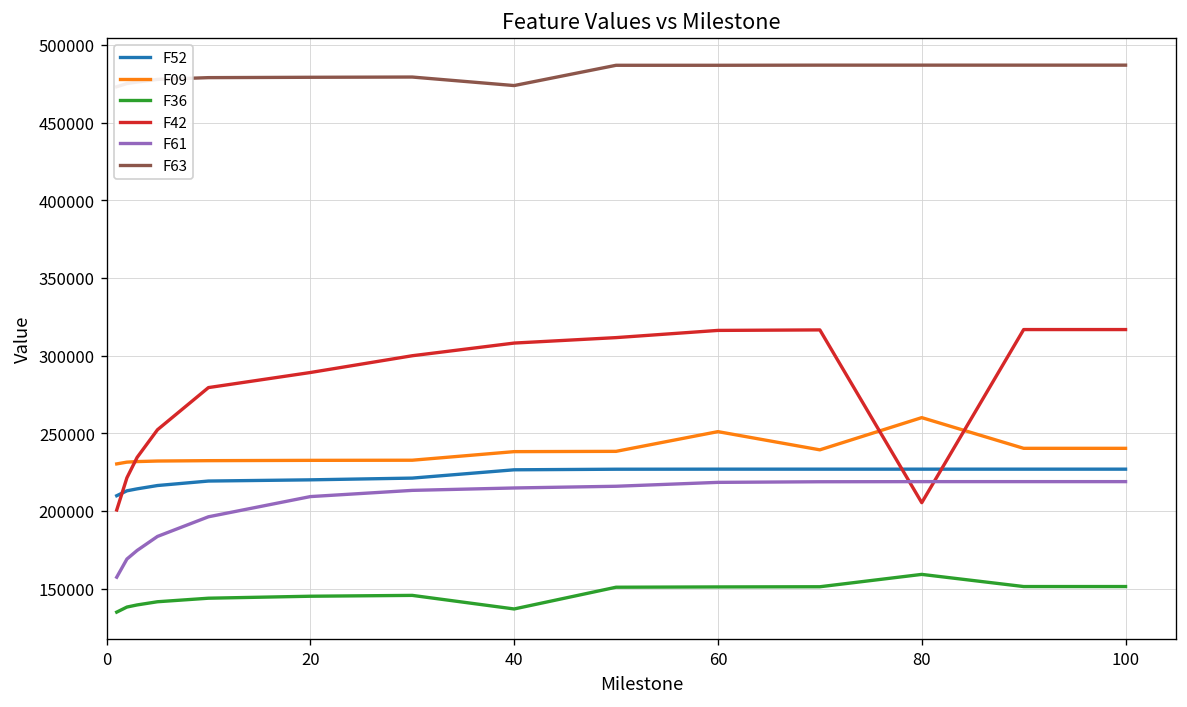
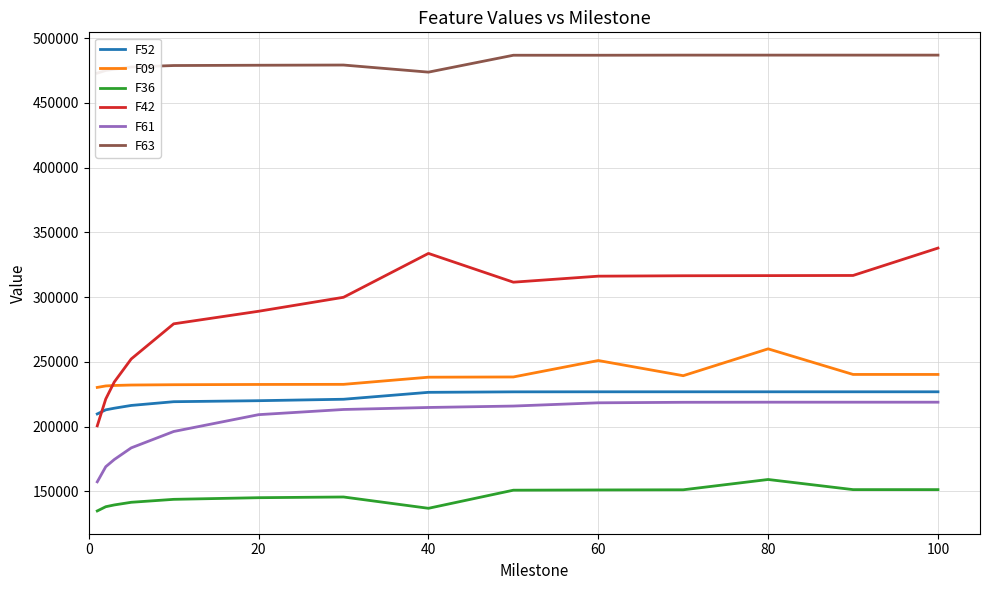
  {
    "F52": {
      "20": 220000,
      "40": 226000,
      "60": 227000,
      "80": 227000,
      "100": 227000
    },
    "F09": {
      "20": 233000,
      "40": 238000,
      "60": 251000,
      "80": 260000,
      "100": 240000
    },
    "F36": {
      "20": 145000,
      "40": 137000,
      "60": 151000,
      "80": 159000,
      "100": 151000
    },
    "F42": {
      "20": 289000,
-     "40": 308000,
+     "40": 334000,
      "60": 316000,
-     "80": 205000,
-     "100": 317000
+     "80": 317000,
+     "100": 338000
    },
    "F61": {
      "20": 209000,
      "40": 215000,
      "60": 218000,
      "80": 219000,
      "100": 219000
    },
    "F63": {
      "20": 479000,
      "40": 474000,
      "60": 487000,
      "80": 487000,
      "100": 487000
    }
  }
